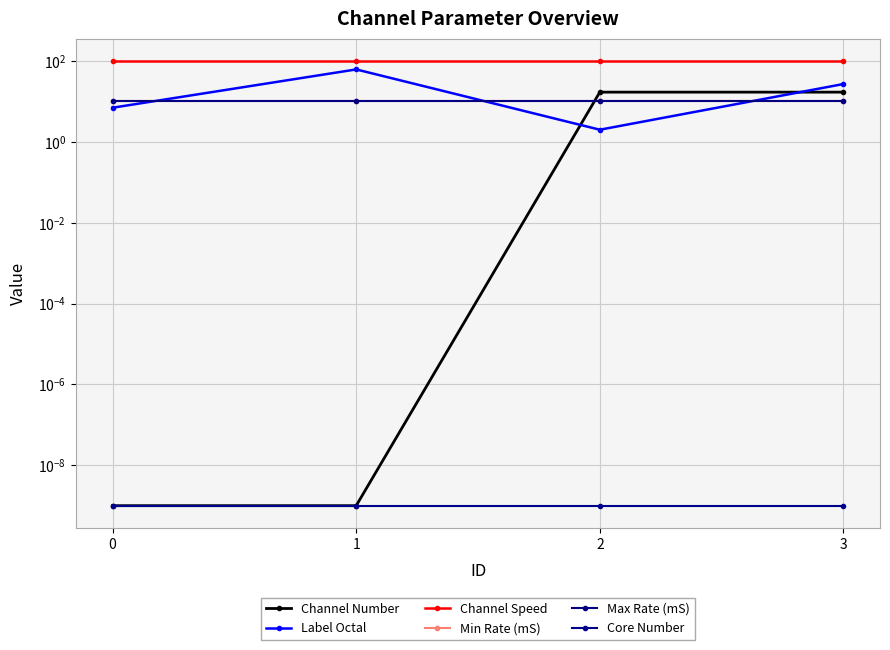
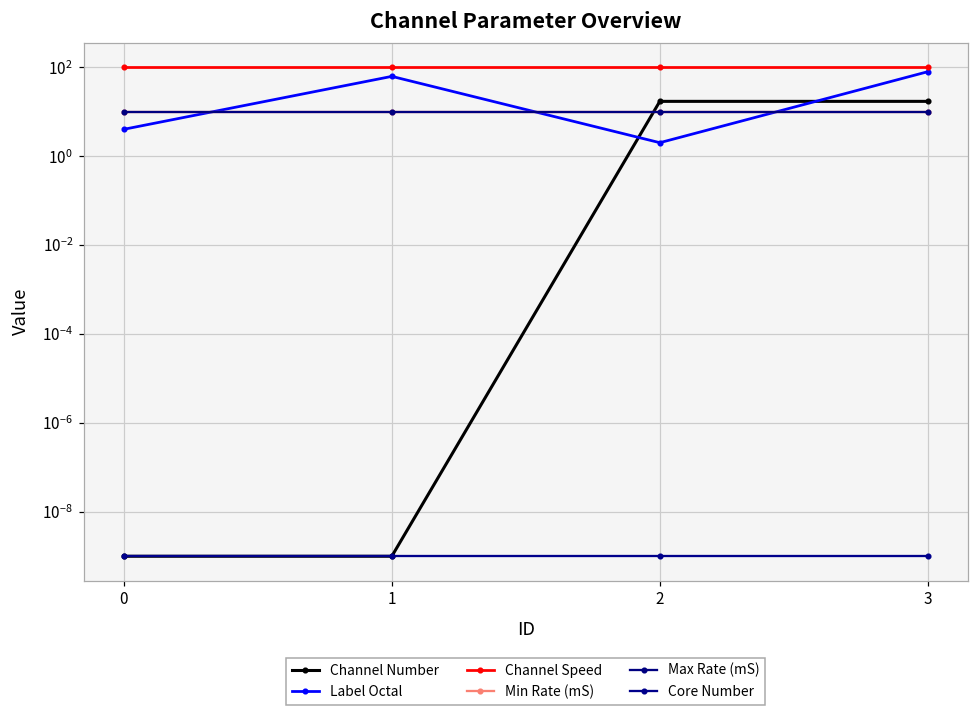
  {
    "Channel Number": {
      "2": 17,
      "3": 17
    },
    "Label Octal": {
-     "0": 7,
+     "0": 4,
      "1": 60,
      "2": 2,
-     "3": 30
+     "3": 80
    },
    "Channel Speed": {
      "0": 100,
      "1": 100,
      "2": 100,
      "3": 100
    }
  }
